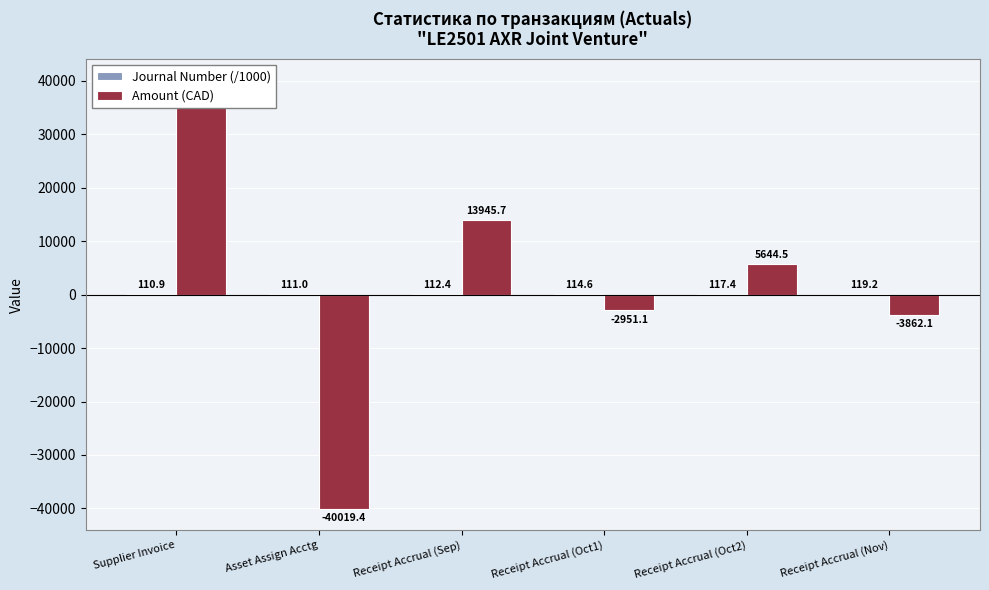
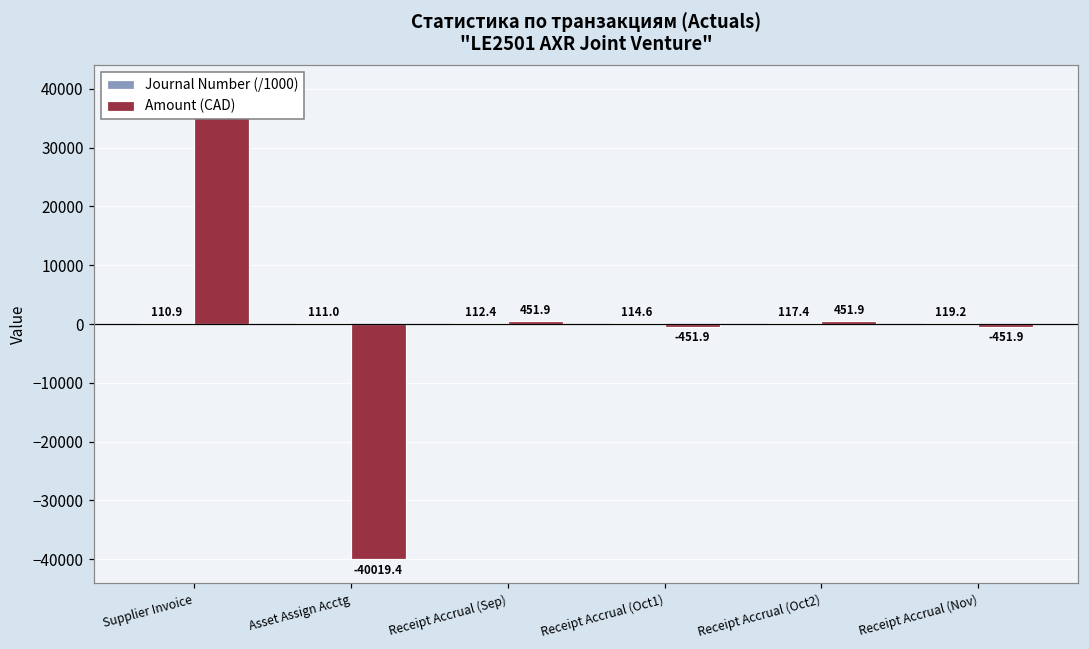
  {
    "Journal Number (/1000)": {
      "Supplier Invoice": 110.9,
      "Asset Assign Acctg": 111.0,
      "Receipt Accrual (Sep)": 112.4,
      "Receipt Accrual (Oct1)": 114.6,
      "Receipt Accrual (Oct2)": 117.4,
      "Receipt Accrual (Nov)": 119.2
    },
    "Amount (CAD)": {
      "Asset Assign Acctg": -40019.4,
-     "Receipt Accrual (Sep)": 13945.7,
-     "Receipt Accrual (Oct1)": -2951.1,
-     "Receipt Accrual (Oct2)": 5644.5,
-     "Receipt Accrual (Nov)": -3862.1
+     "Receipt Accrual (Sep)": 451.9,
+     "Receipt Accrual (Oct1)": -451.9,
+     "Receipt Accrual (Oct2)": 451.9,
+     "Receipt Accrual (Nov)": -451.9
    }
  }
